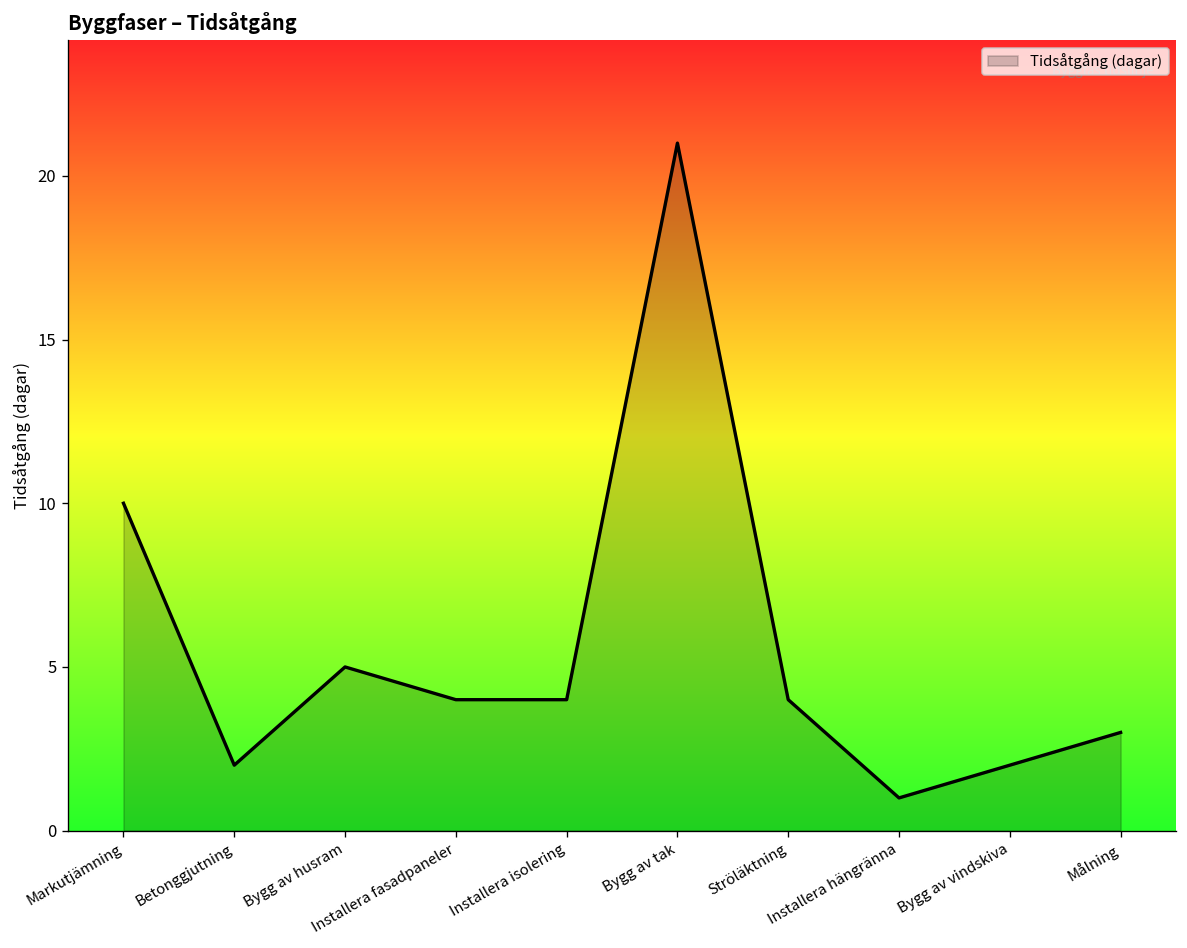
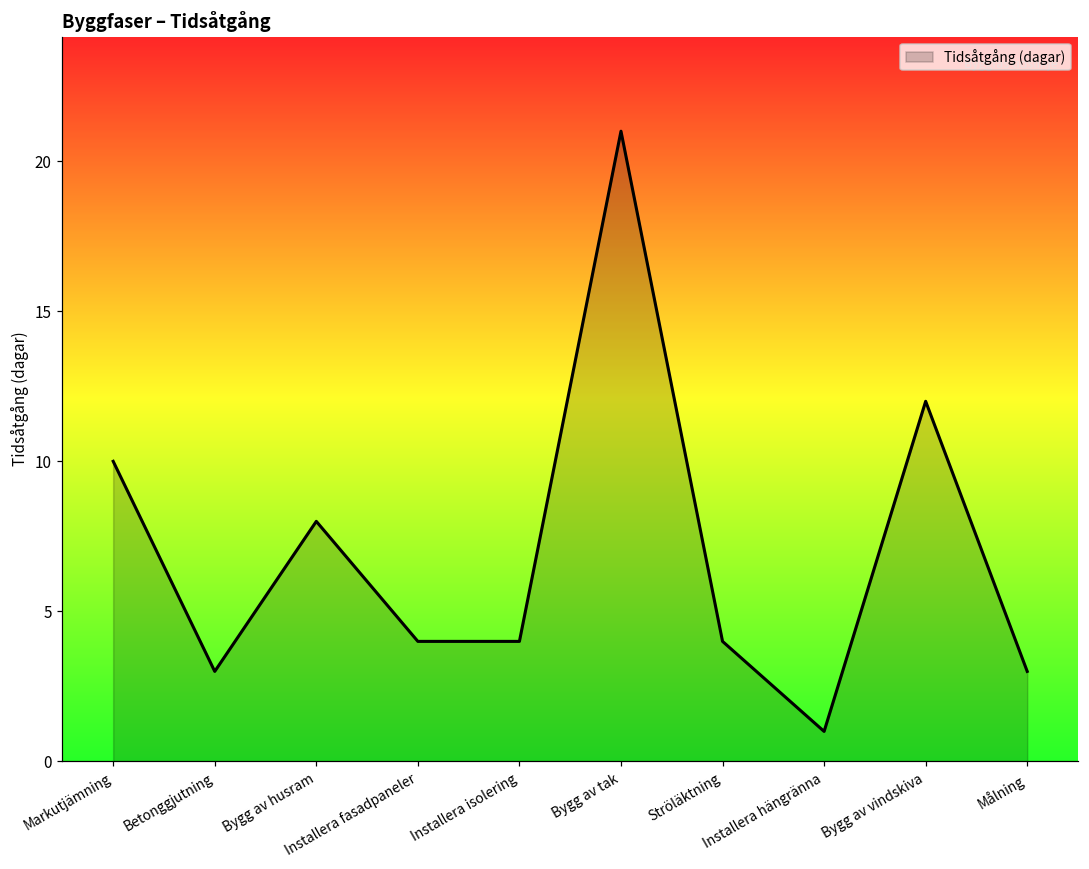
  {
    "Markutjämning": 10,
-   "Betonggjutning": 2,
-   "Bygg av husram": 5,
+   "Betonggjutning": 3,
+   "Bygg av husram": 8,
    "Installera fasadpaneler": 4,
    "Installera isolering": 4,
    "Bygg av tak": 21,
    "Ströläktning": 4,
    "Installera hängränna": 1,
-   "Bygg av vindskiva": 2,
+   "Bygg av vindskiva": 12,
    "Målning": 3
  }
